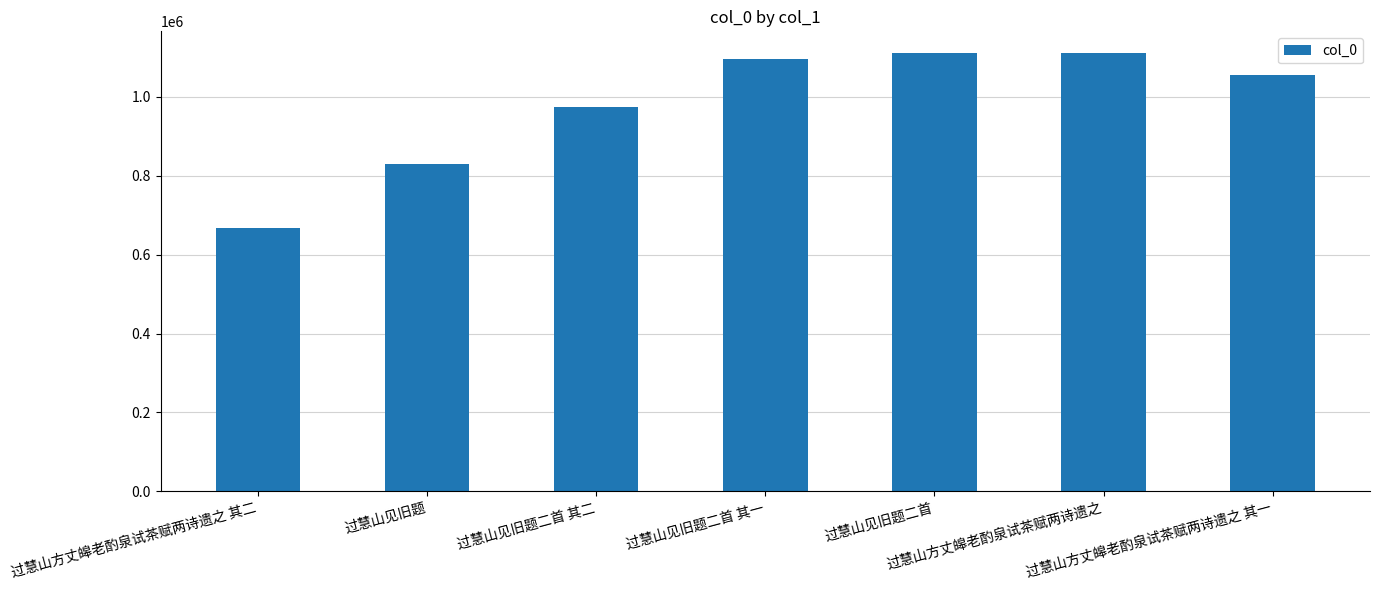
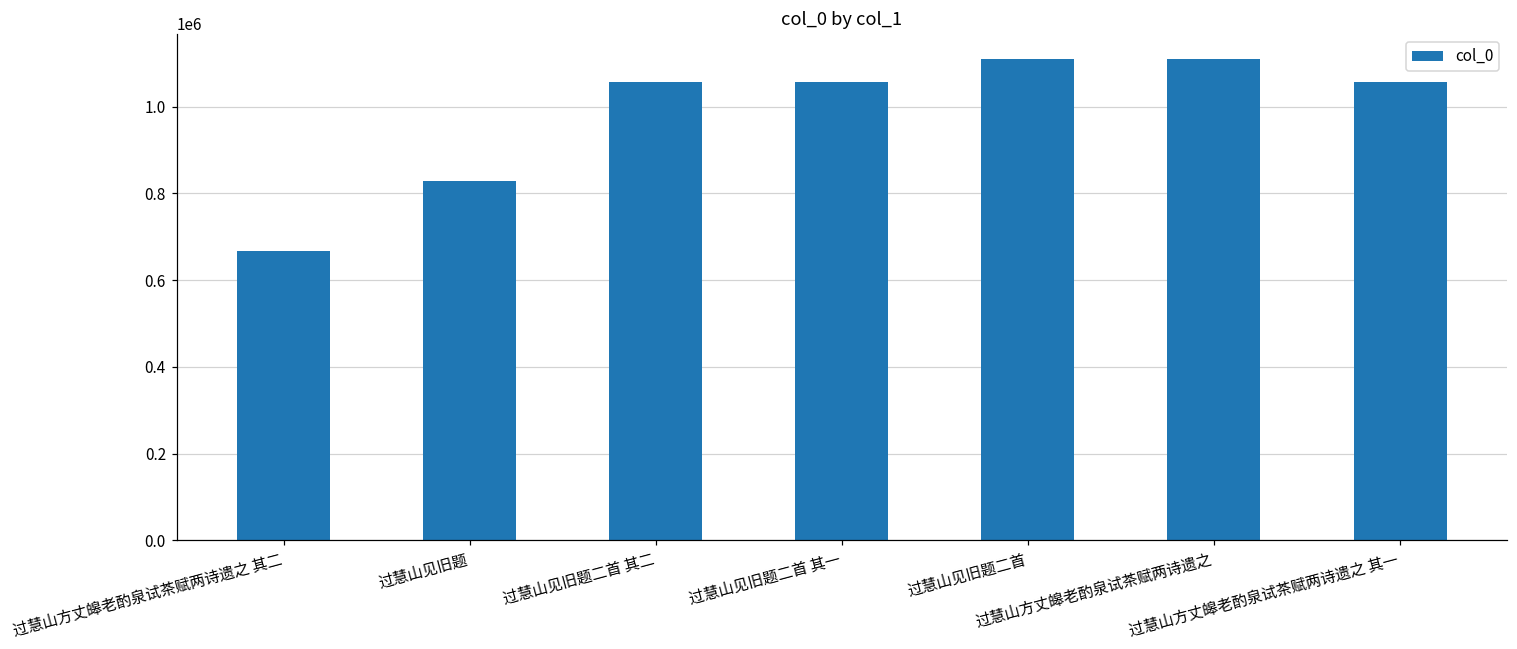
  {
    "过慧山方丈皞老酌泉试茶赋两诗遗之 其二": 670000,
    "过慧山见旧题": 830000,
-   "过慧山见旧题二首 其二": 980000,
-   "过慧山见旧题二首 其一": 1100000,
+   "过慧山见旧题二首 其二": 1060000,
+   "过慧山见旧题二首 其一": 1060000,
    "过慧山见旧题二首": 1110000,
    "过慧山方丈皞老酌泉试茶赋两诗遗之": 1110000,
    "过慧山方丈皞老酌泉试茶赋两诗遗之 其一": 1060000
  }
